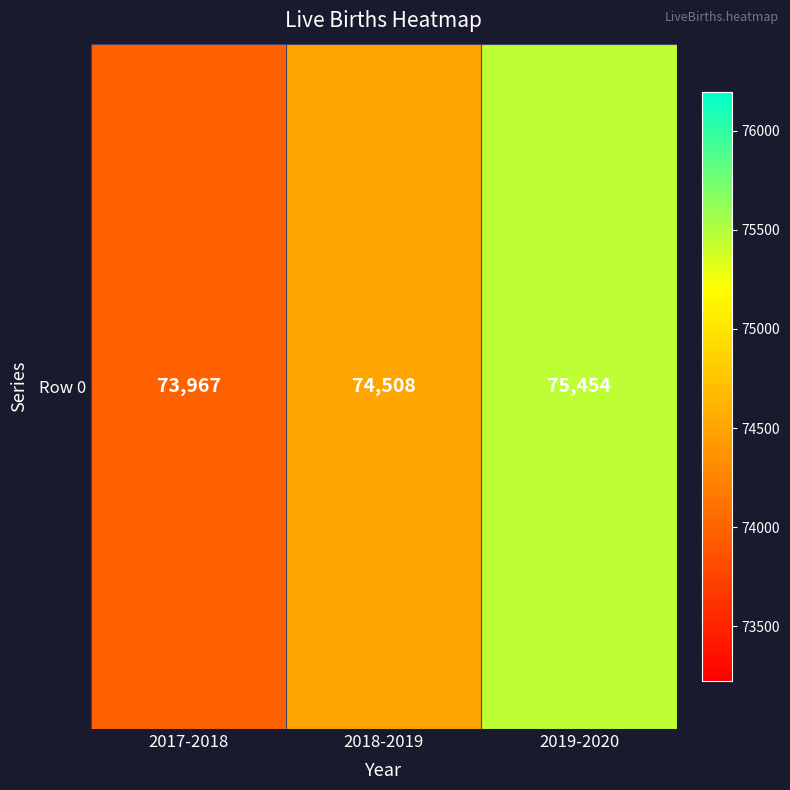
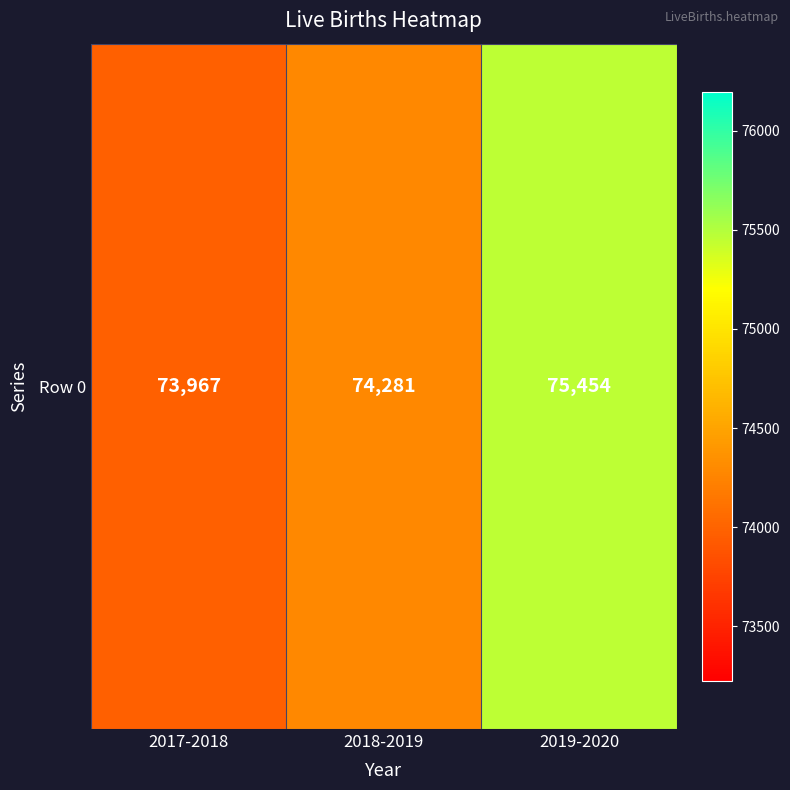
  {
    "Row 0": {
      "2017-2018": "73,967",
-     "2018-2019": "74,508",
+     "2018-2019": "74,281",
      "2019-2020": "75,454"
    }
  }
